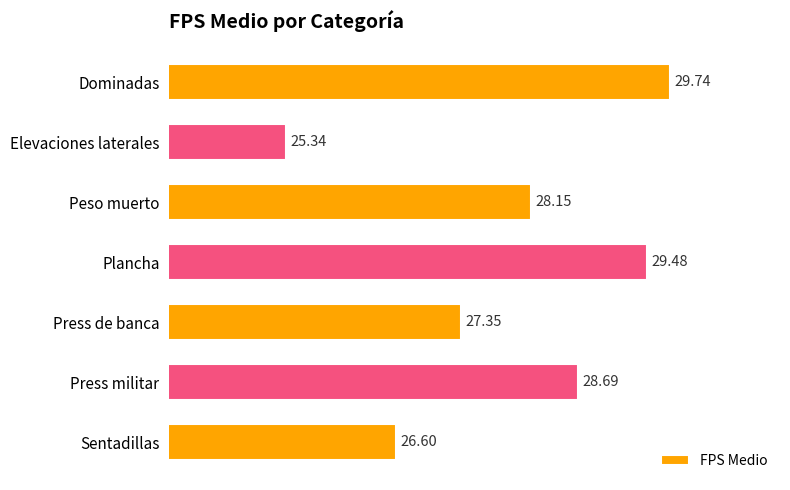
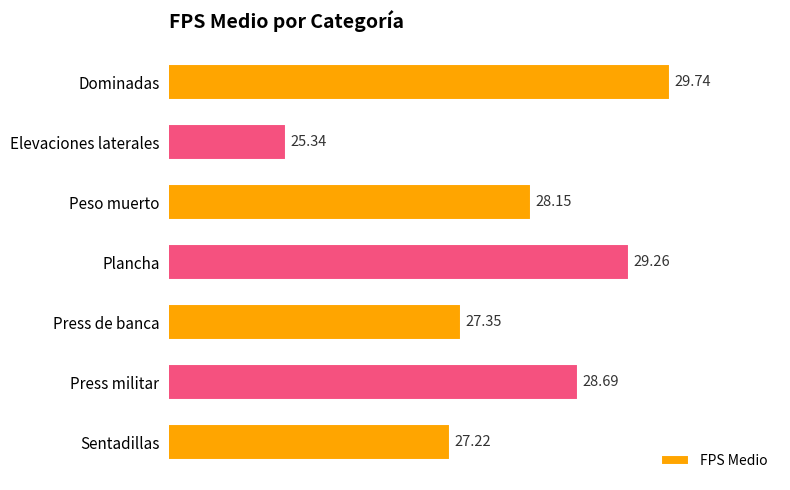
  {
    "Dominadas": 29.74,
    "Elevaciones laterales": 25.34,
    "Peso muerto": 28.15,
-   "Plancha": 29.48,
+   "Plancha": 29.26,
    "Press de banca": 27.35,
    "Press militar": 28.69,
-   "Sentadillas": 26.60
+   "Sentadillas": 27.22
  }
